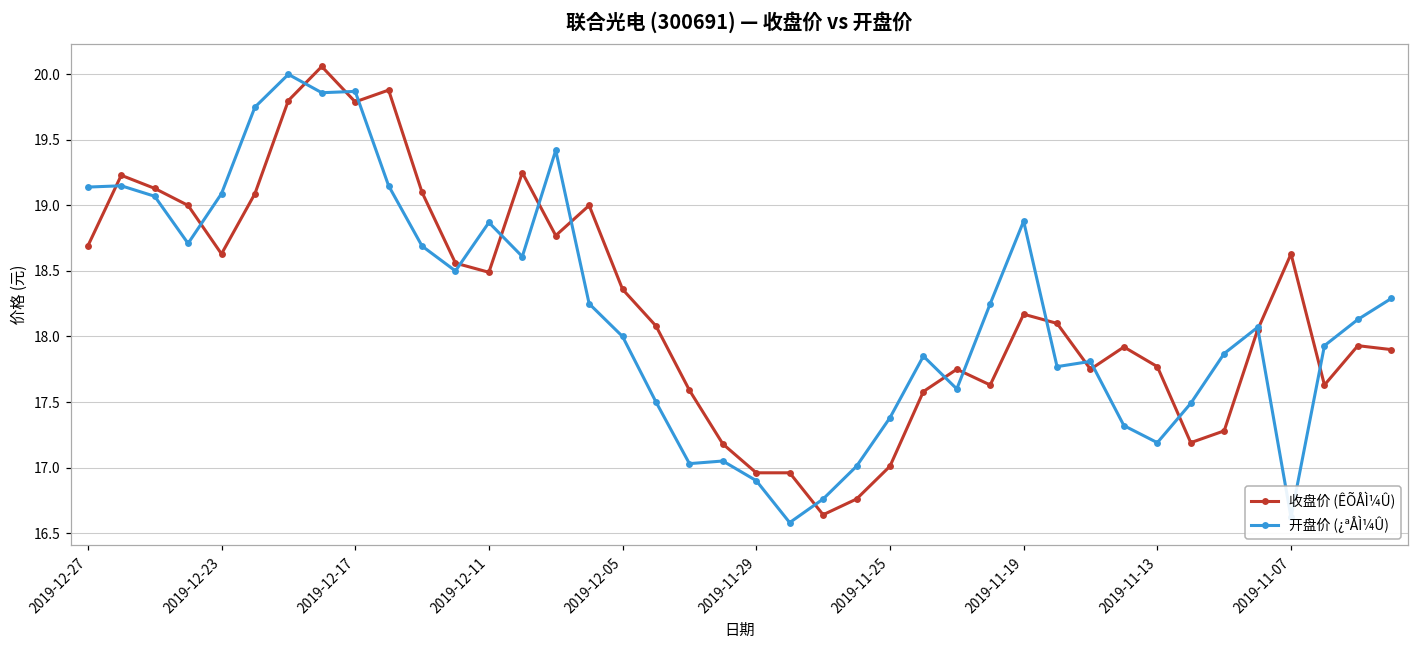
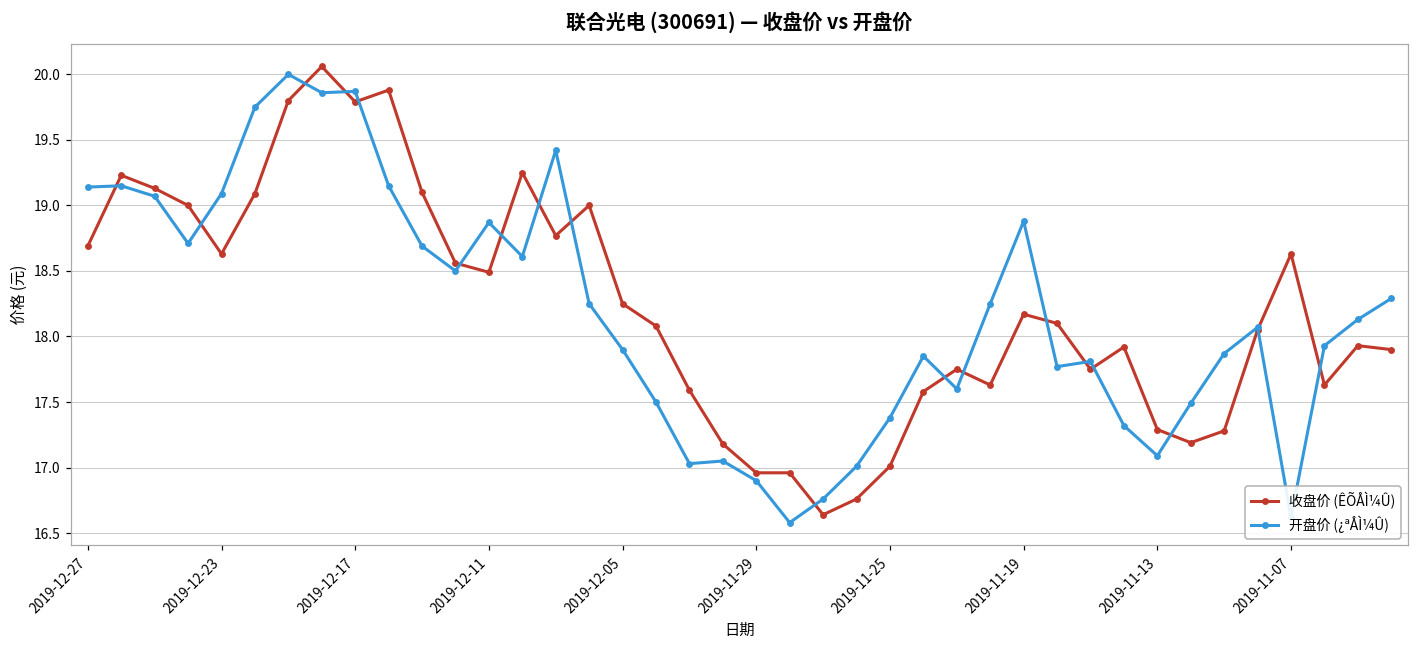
  {
    "收盘价 (ÊÕÅÌ¼Û)": {
      "2019-12-27": 18.69,
      "2019-12-23": 18.63,
      "2019-12-17": 19.79,
      "2019-12-11": 18.49,
-     "2019-12-05": 18.36,
+     "2019-12-05": 18.25,
      "2019-11-29": 16.96,
      "2019-11-25": 17.01,
      "2019-11-19": 18.17,
-     "2019-11-13": 17.77,
+     "2019-11-13": 17.29,
      "2019-11-07": 18.63
    },
    "开盘价 (¿ªÅÌ¼Û)": {
      "2019-12-27": 19.14,
      "2019-12-23": 19.09,
      "2019-12-17": 19.87,
      "2019-12-11": 18.87,
-     "2019-12-05": 18.0,
+     "2019-12-05": 17.9,
      "2019-11-29": 16.90,
      "2019-11-25": 17.38,
      "2019-11-19": 18.88,
-     "2019-11-13": 17.19
+     "2019-11-13": 17.09
    }
  }
